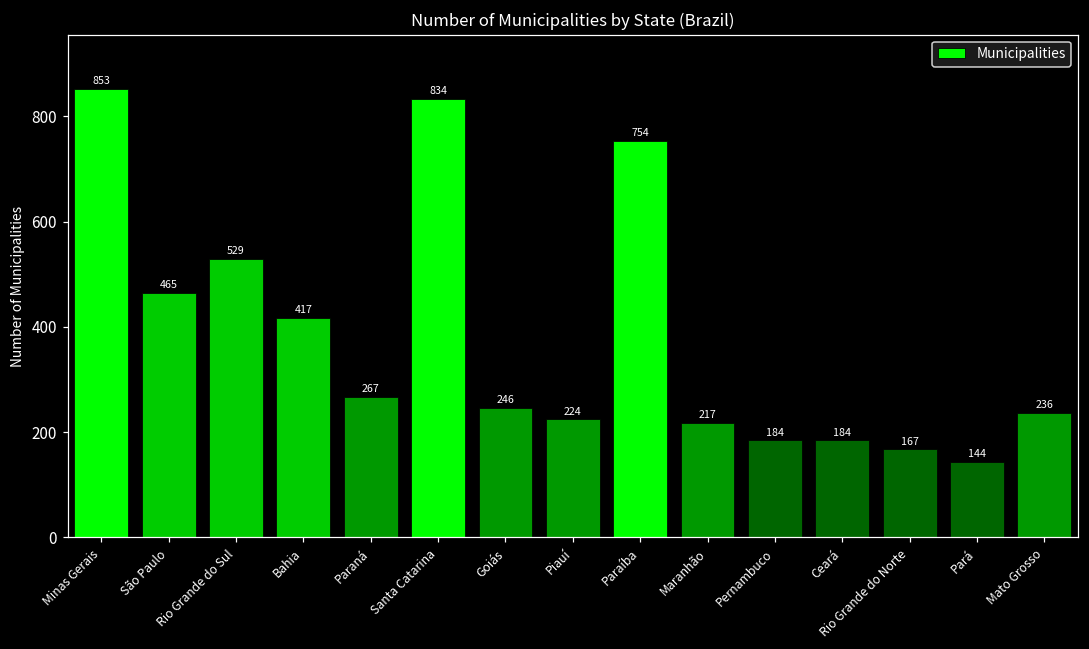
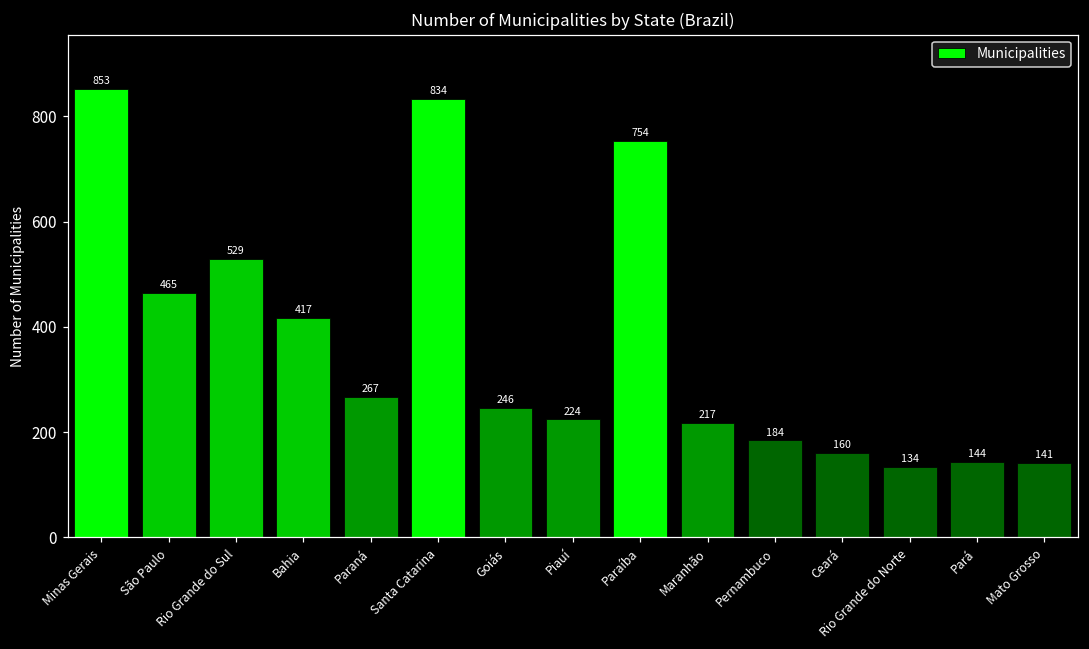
  {
    "Minas Gerais": 853,
    "São Paulo": 465,
    "Rio Grande do Sul": 529,
    "Bahia": 417,
    "Paraná": 267,
    "Santa Catarina": 834,
    "Goiás": 246,
    "Piauí": 224,
    "Paraíba": 754,
    "Maranhão": 217,
    "Pernambuco": 184,
-   "Ceará": 184,
-   "Rio Grande do Norte": 167,
+   "Ceará": 160,
+   "Rio Grande do Norte": 134,
    "Pará": 144,
-   "Mato Grosso": 236
+   "Mato Grosso": 141
  }
